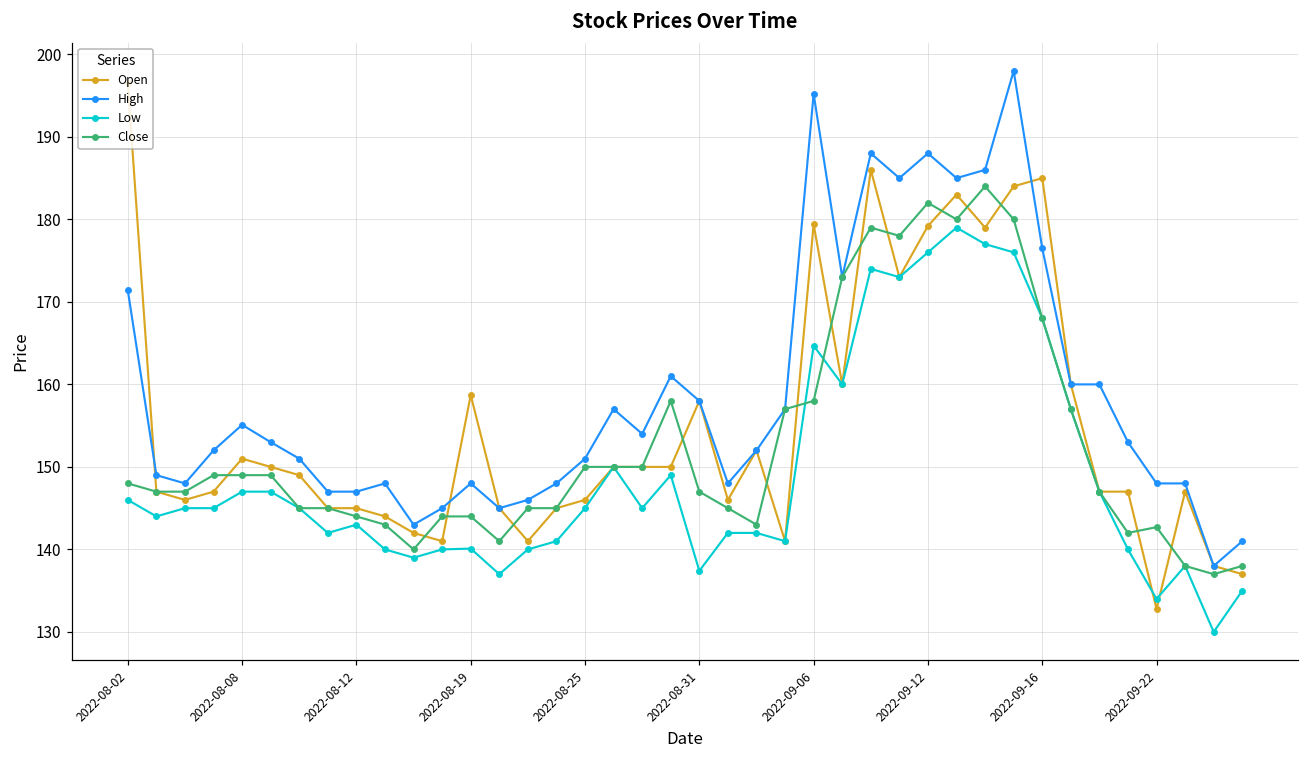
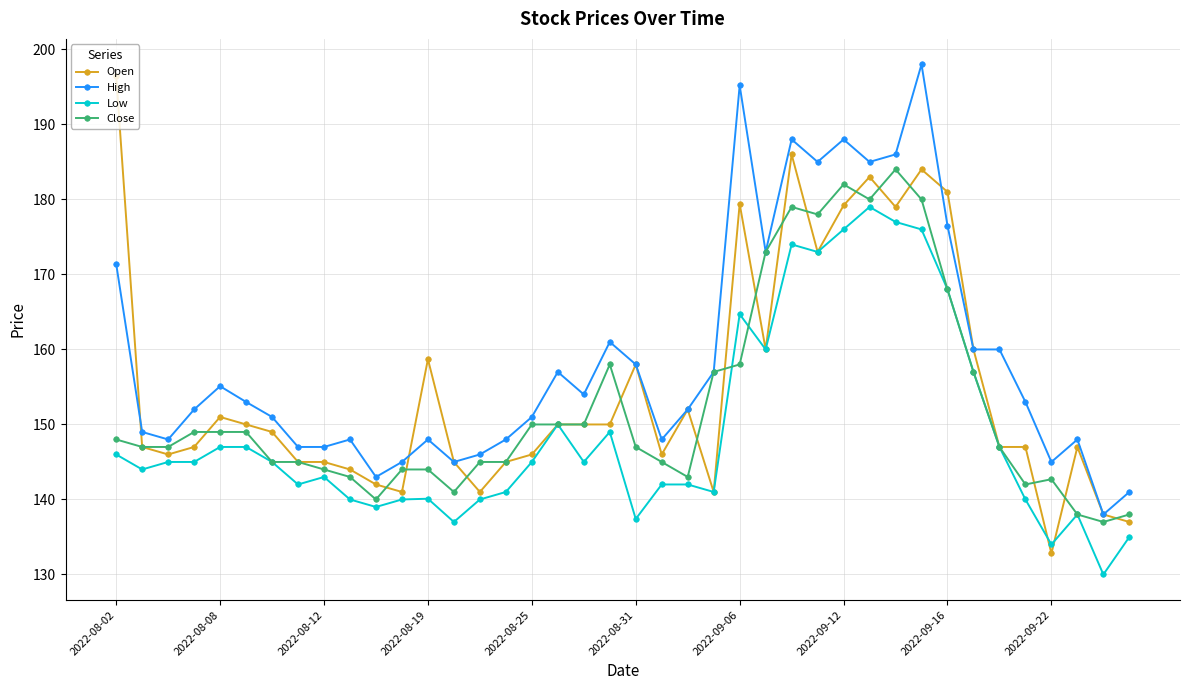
  {
    "Open": {
      "2022-08-08": 151,
      "2022-08-12": 145,
      "2022-08-19": 159,
      "2022-08-25": 146,
      "2022-09-06": 179,
      "2022-09-12": 179,
-     "2022-09-16": 185,
+     "2022-09-16": 181,
      "2022-09-22": 133
    },
    "High": {
      "2022-08-02": 171,
      "2022-08-08": 155,
      "2022-08-12": 147,
      "2022-08-19": 148,
      "2022-08-25": 151,
      "2022-09-06": 195,
      "2022-09-12": 188,
      "2022-09-16": 177,
-     "2022-09-22": 148
+     "2022-09-22": 145
    },
    "Low": {
      "2022-08-02": 146,
      "2022-08-08": 147,
      "2022-08-12": 143,
      "2022-08-19": 140,
      "2022-08-25": 145,
      "2022-08-31": 137,
      "2022-09-06": 165,
      "2022-09-12": 176,
      "2022-09-22": 134
    },
    "Close": {
      "2022-08-02": 148,
      "2022-08-08": 149,
      "2022-08-12": 144,
      "2022-08-19": 144,
      "2022-08-25": 150,
      "2022-08-31": 147,
      "2022-09-06": 158,
      "2022-09-12": 182,
      "2022-09-22": 143
    }
  }
